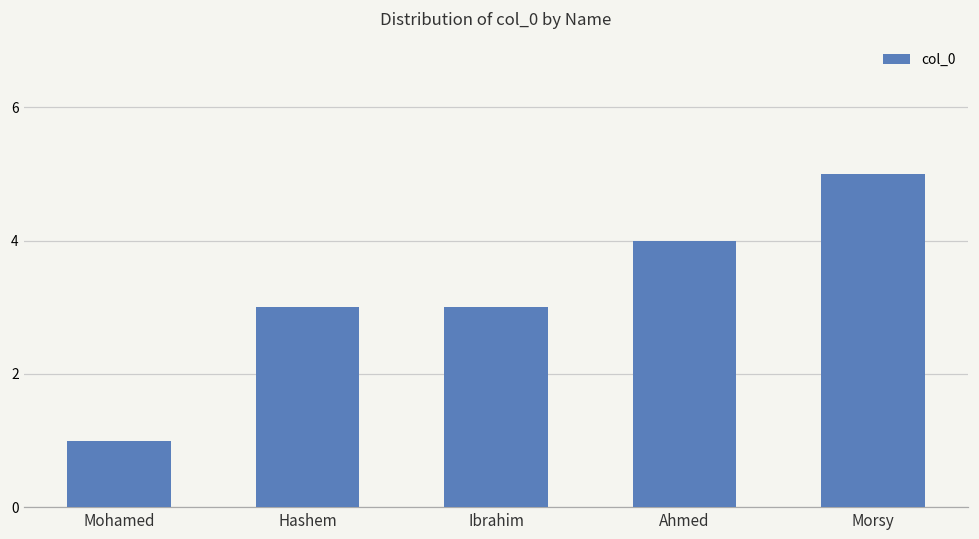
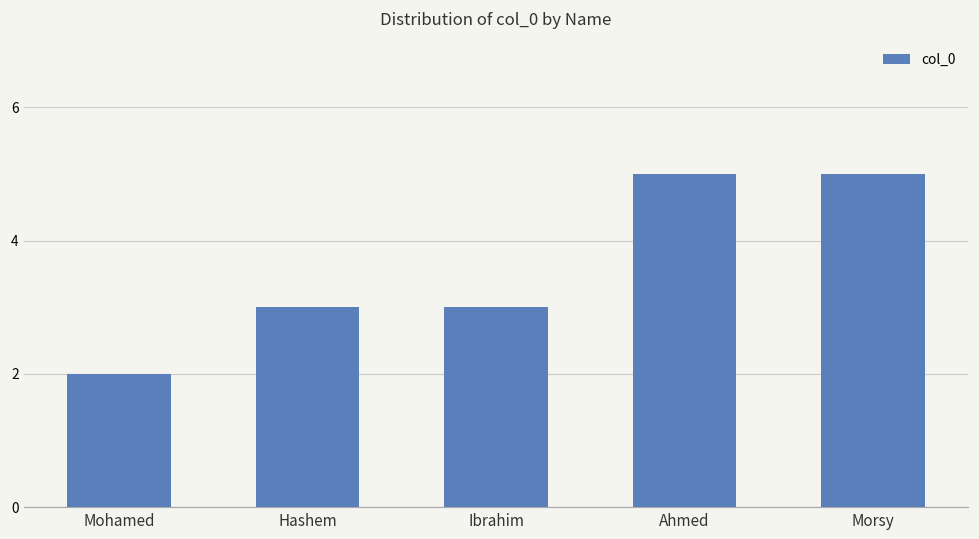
  {
-   "Mohamed": 1,
+   "Mohamed": 2,
    "Hashem": 3,
    "Ibrahim": 3,
-   "Ahmed": 4,
+   "Ahmed": 5,
    "Morsy": 5
  }
